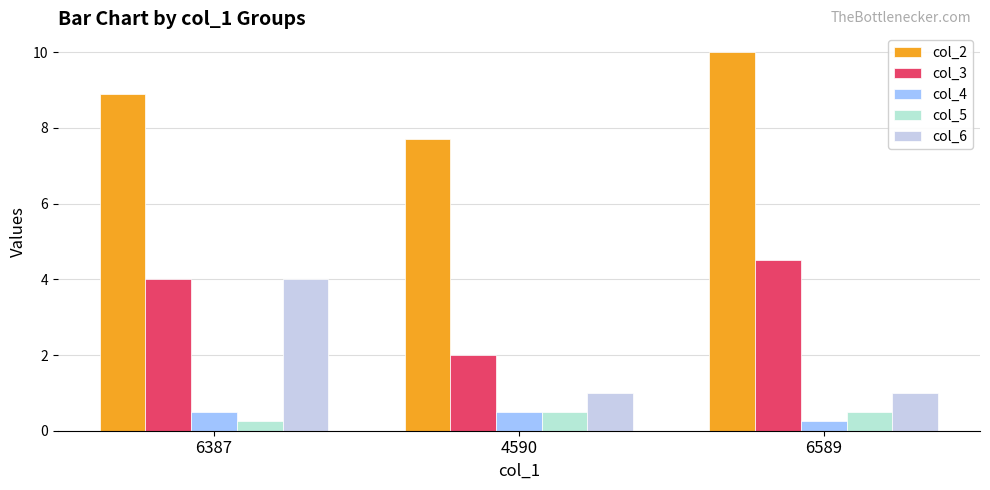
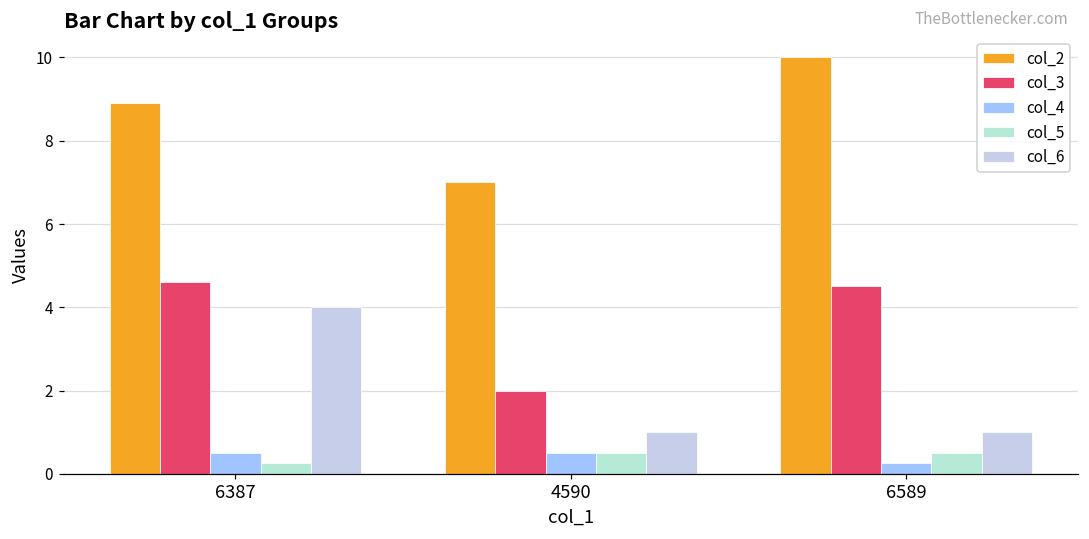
  {
    "col_2": {
      "6387": 8.9,
-     "4590": 7.7,
+     "4590": 7.0,
      "6589": 10.0
    },
    "col_3": {
-     "6387": 4.0,
+     "6387": 4.6,
      "4590": 2.0,
      "6589": 4.5
    }
  }
